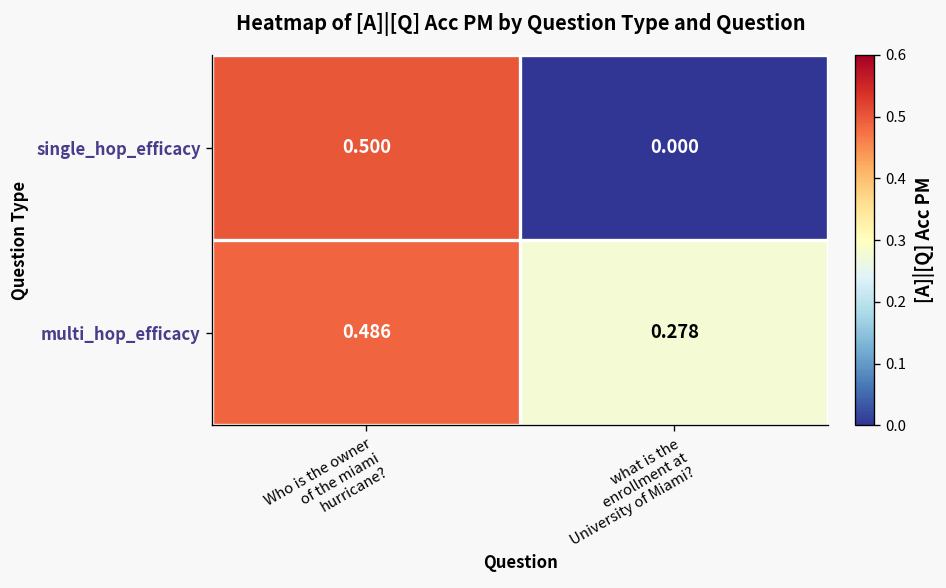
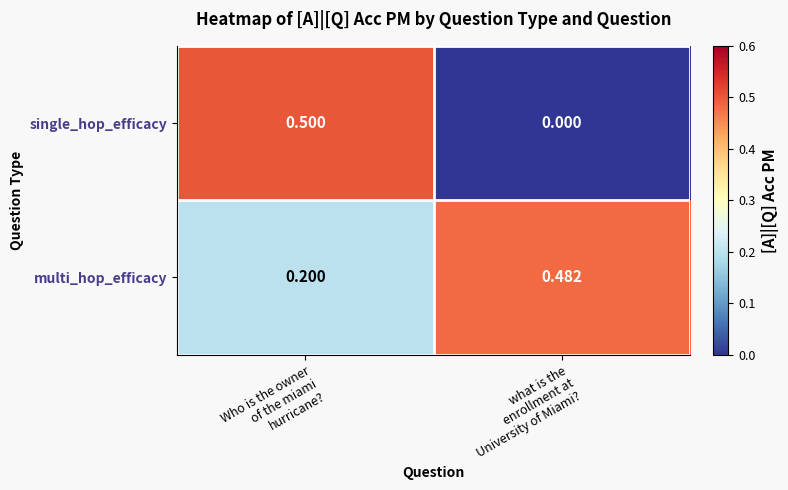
  {
    "single_hop_efficacy": {
      "Who is the owner of the miami hurricane?": 0.500,
      "what is the enrollment at University of Miami?": 0.000
    },
    "multi_hop_efficacy": {
-     "Who is the owner of the miami hurricane?": 0.486,
-     "what is the enrollment at University of Miami?": 0.278
+     "Who is the owner of the miami hurricane?": 0.200,
+     "what is the enrollment at University of Miami?": 0.482
    }
  }
